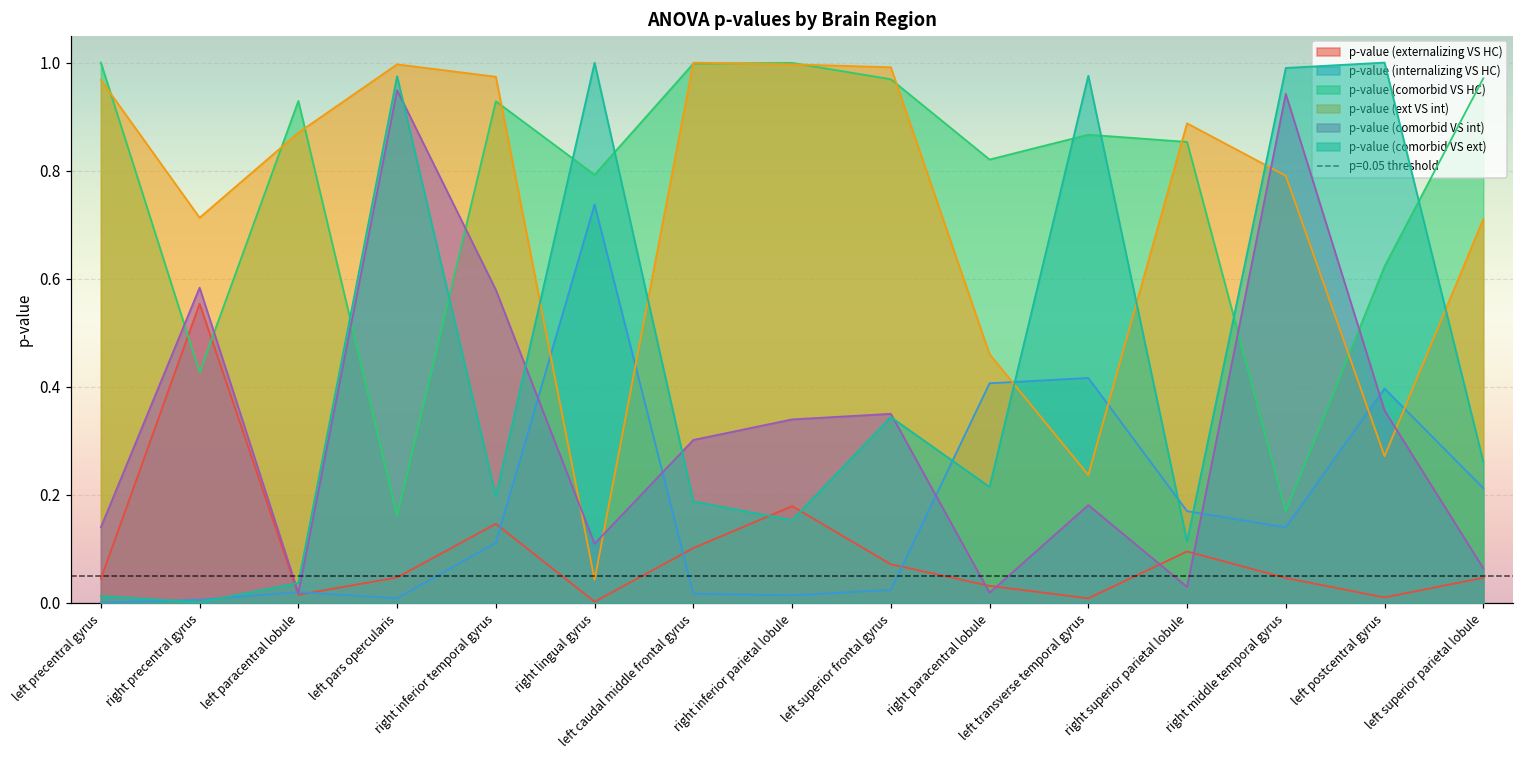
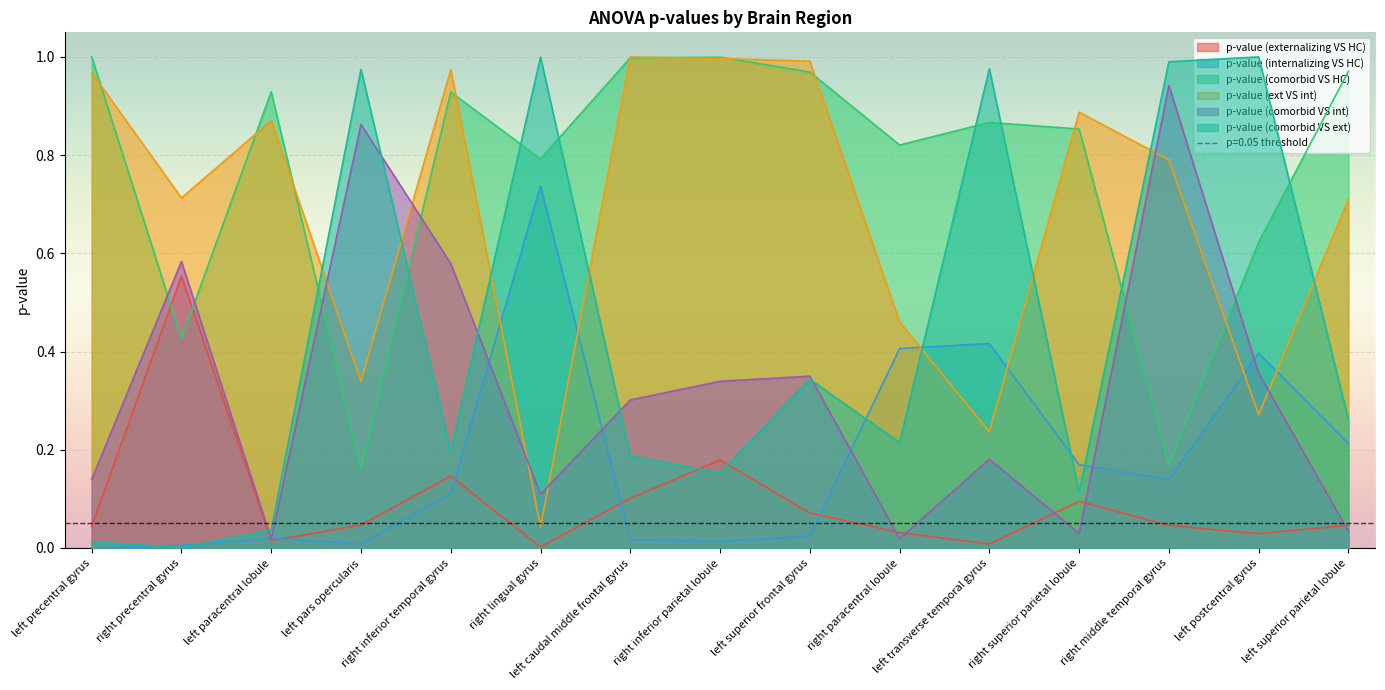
  {
    "p-value (externalizing VS HC)": {
      "left precentral gyrus": 0.04,
      "right precentral gyrus": 0.55,
      "left pars opercularis": 0.05,
      "right inferior temporal gyrus": 0.15,
      "right lingual gyrus": 0.00,
      "left caudal middle frontal gyrus": 0.10,
      "right inferior parietal lobule": 0.18,
      "left superior frontal gyrus": 0.07,
      "right paracentral lobule": 0.03,
      "left transverse temporal gyrus": 0.01,
      "right superior parietal lobule": 0.09,
      "right middle temporal gyrus": 0.05,
-     "left postcentral gyrus": 0.01,
+     "left postcentral gyrus": 0.03,
      "left superior parietal lobule": 0.05
    },
    "p-value (internalizing VS HC)": {
      "left precentral gyrus": 0.00,
      "left pars opercularis": 0.01,
      "right inferior temporal gyrus": 0.11,
      "right lingual gyrus": 0.74,
      "left caudal middle frontal gyrus": 0.02,
      "right inferior parietal lobule": 0.01,
      "left superior frontal gyrus": 0.02,
      "right paracentral lobule": 0.41,
      "left transverse temporal gyrus": 0.42,
      "right superior parietal lobule": 0.17,
      "right middle temporal gyrus": 0.14,
      "left postcentral gyrus": 0.40,
      "left superior parietal lobule": 0.21
    },
    "p-value (ext VS int)": {
      "left precentral gyrus": 0.97,
      "right precentral gyrus": 0.71,
      "left paracentral lobule": 0.87,
-     "left pars opercularis": 1.00,
+     "left pars opercularis": 0.34,
      "right inferior temporal gyrus": 0.97,
      "right lingual gyrus": 0.04,
      "left superior frontal gyrus": 0.99,
      "right paracentral lobule": 0.46,
      "left transverse temporal gyrus": 0.24,
      "right superior parietal lobule": 0.89,
      "right middle temporal gyrus": 0.79,
      "left postcentral gyrus": 0.27,
      "left superior parietal lobule": 0.71
    },
    "p-value (comorbid VS int)": {
      "left precentral gyrus": 0.14,
      "right precentral gyrus": 0.58,
-     "left pars opercularis": 0.95,
+     "left pars opercularis": 0.86,
      "right inferior temporal gyrus": 0.58,
      "right lingual gyrus": 0.11,
      "left caudal middle frontal gyrus": 0.30,
      "right inferior parietal lobule": 0.34,
      "left superior frontal gyrus": 0.35,
      "right paracentral lobule": 0.02,
      "left transverse temporal gyrus": 0.18,
      "right superior parietal lobule": 0.03,
      "right middle temporal gyrus": 0.94,
      "left postcentral gyrus": 0.36,
-     "left superior parietal lobule": 0.06
+     "left superior parietal lobule": 0.03
    }
  }
